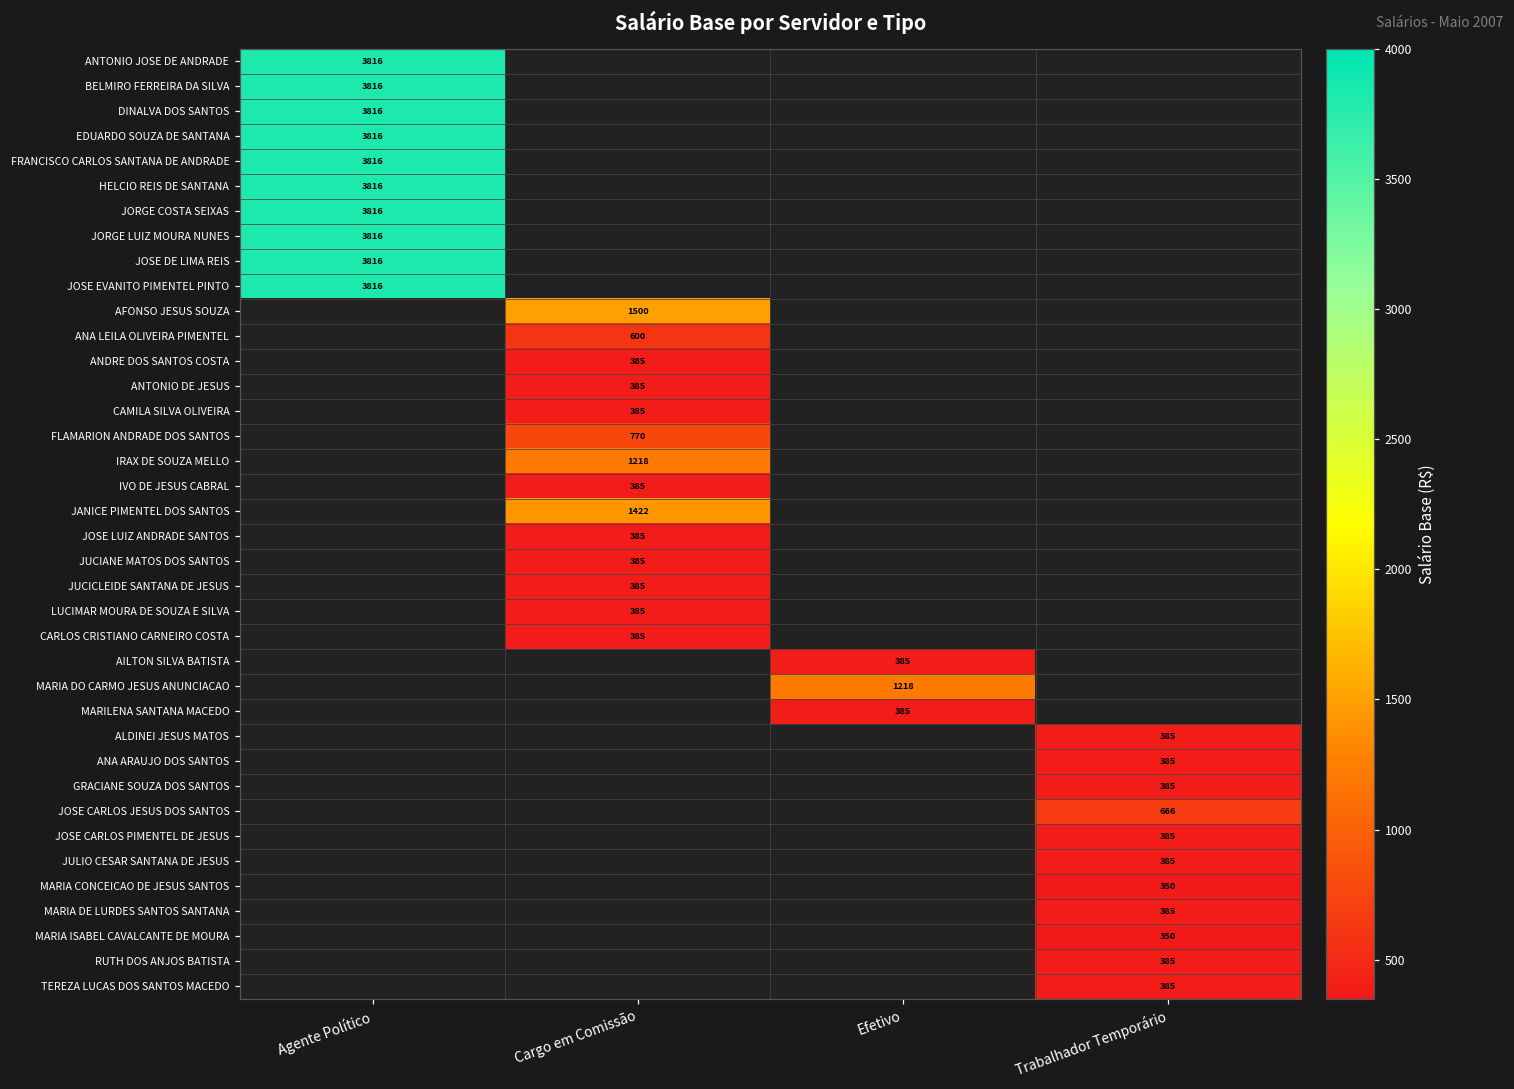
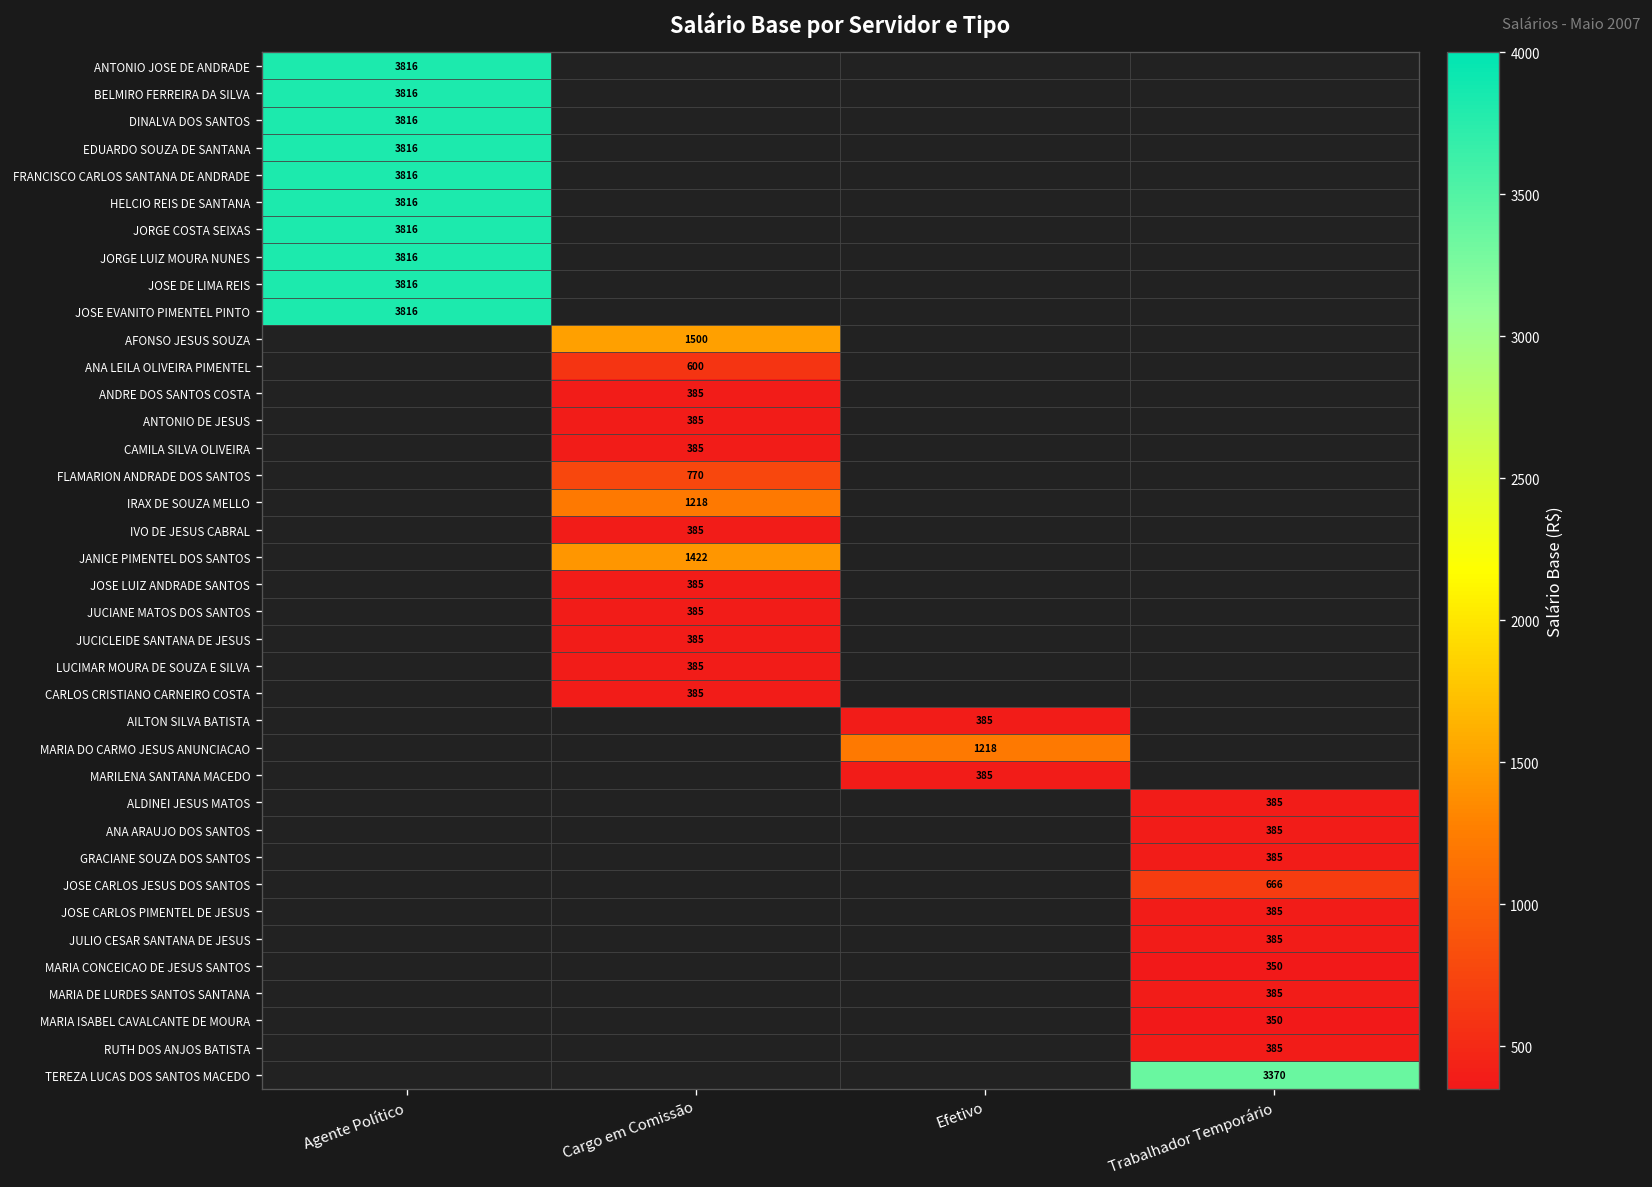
  {
    "ANTONIO JOSE DE ANDRADE": {
      "Agente Político": 3816
    },
    "BELMIRO FERREIRA DA SILVA": {
      "Agente Político": 3816
    },
    "DINALVA DOS SANTOS": {
      "Agente Político": 3816
    },
    "EDUARDO SOUZA DE SANTANA": {
      "Agente Político": 3816
    },
    "FRANCISCO CARLOS SANTANA DE ANDRADE": {
      "Agente Político": 3816
    },
    "HELCIO REIS DE SANTANA": {
      "Agente Político": 3816
    },
    "JORGE COSTA SEIXAS": {
      "Agente Político": 3816
    },
    "JORGE LUIZ MOURA NUNES": {
      "Agente Político": 3816
    },
    "JOSE DE LIMA REIS": {
      "Agente Político": 3816
    },
    "JOSE EVANITO PIMENTEL PINTO": {
      "Agente Político": 3816
    },
    "AFONSO JESUS SOUZA": {
      "Cargo em Comissão": 1500
    },
    "ANA LEILA OLIVEIRA PIMENTEL": {
      "Cargo em Comissão": 600
    },
    "ANDRE DOS SANTOS COSTA": {
      "Cargo em Comissão": 385
    },
    "ANTONIO DE JESUS": {
      "Cargo em Comissão": 385
    },
    "CAMILA SILVA OLIVEIRA": {
      "Cargo em Comissão": 385
    },
    "FLAMARION ANDRADE DOS SANTOS": {
      "Cargo em Comissão": 770
    },
    "IRAX DE SOUZA MELLO": {
      "Cargo em Comissão": 1218
    },
    "IVO DE JESUS CABRAL": {
      "Cargo em Comissão": 385
    },
    "JANICE PIMENTEL DOS SANTOS": {
      "Cargo em Comissão": 1422
    },
    "JOSE LUIZ ANDRADE SANTOS": {
      "Cargo em Comissão": 385
    },
    "JUCIANE MATOS DOS SANTOS": {
      "Cargo em Comissão": 385
    },
    "JUCICLEIDE SANTANA DE JESUS": {
      "Cargo em Comissão": 385
    },
    "LUCIMAR MOURA DE SOUZA E SILVA": {
      "Cargo em Comissão": 385
    },
    "CARLOS CRISTIANO CARNEIRO COSTA": {
      "Cargo em Comissão": 385
    },
    "AILTON SILVA BATISTA": {
      "Efetivo": 385
    },
    "MARIA DO CARMO JESUS ANUNCIACAO": {
      "Efetivo": 1218
    },
    "MARILENA SANTANA MACEDO": {
      "Efetivo": 385
    },
    "ALDINEI JESUS MATOS": {
      "Trabalhador Temporário": 385
    },
    "ANA ARAUJO DOS SANTOS": {
      "Trabalhador Temporário": 385
    },
    "GRACIANE SOUZA DOS SANTOS": {
      "Trabalhador Temporário": 385
    },
    "JOSE CARLOS JESUS DOS SANTOS": {
      "Trabalhador Temporário": 666
    },
    "JOSE CARLOS PIMENTEL DE JESUS": {
      "Trabalhador Temporário": 385
    },
    "JULIO CESAR SANTANA DE JESUS": {
      "Trabalhador Temporário": 385
    },
    "MARIA CONCEICAO DE JESUS SANTOS": {
      "Trabalhador Temporário": 350
    },
    "MARIA DE LURDES SANTOS SANTANA": {
      "Trabalhador Temporário": 385
    },
    "MARIA ISABEL CAVALCANTE DE MOURA": {
      "Trabalhador Temporário": 350
    },
    "RUTH DOS ANJOS BATISTA": {
      "Trabalhador Temporário": 385
    },
    "TEREZA LUCAS DOS SANTOS MACEDO": {
-     "Trabalhador Temporário": 385
+     "Trabalhador Temporário": 3370
    }
  }
